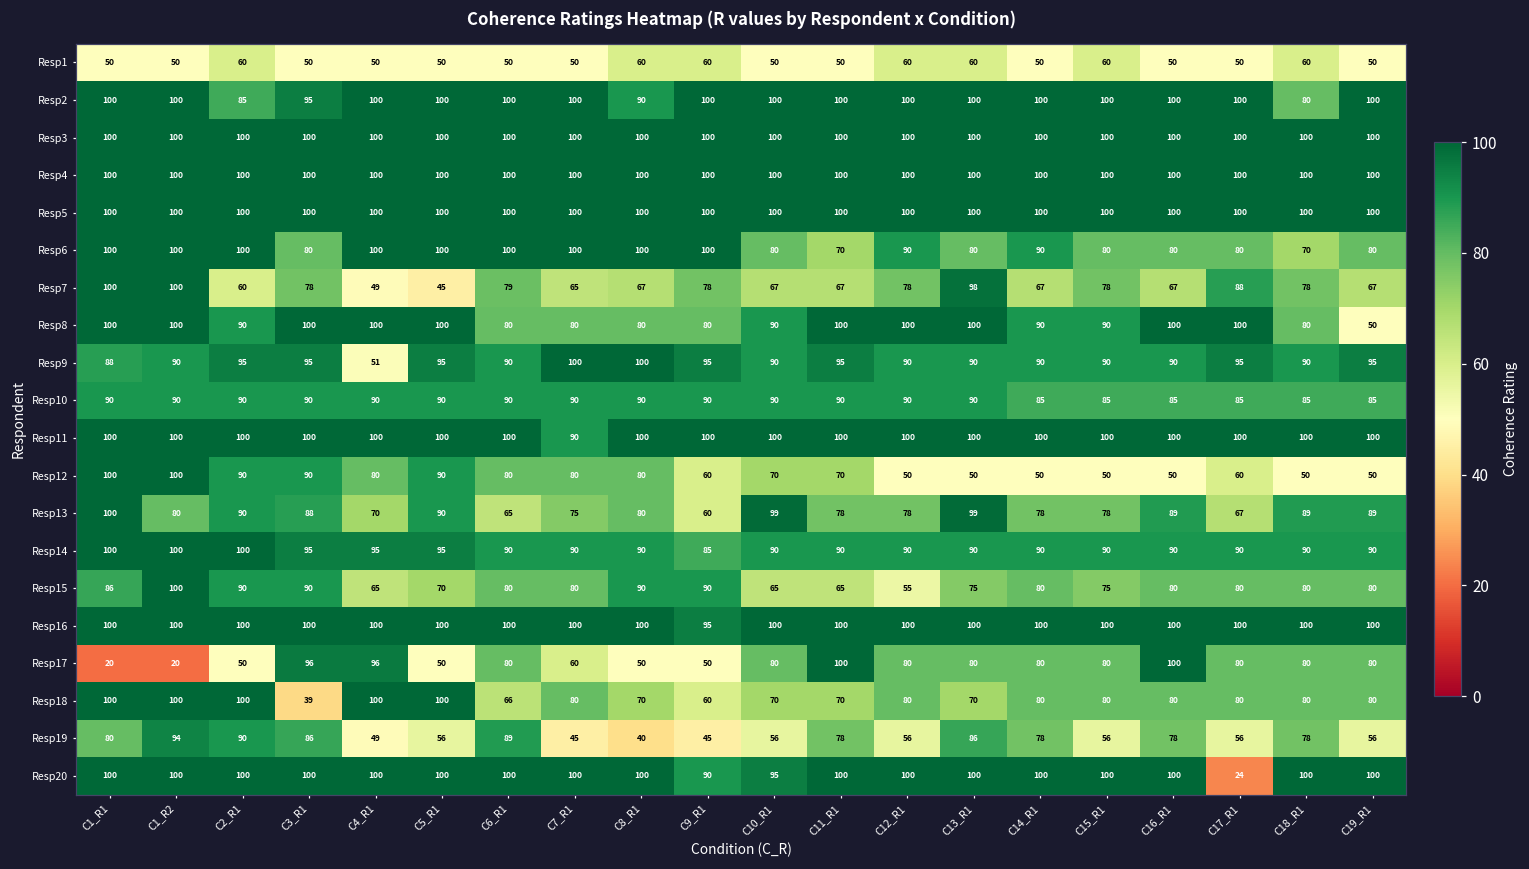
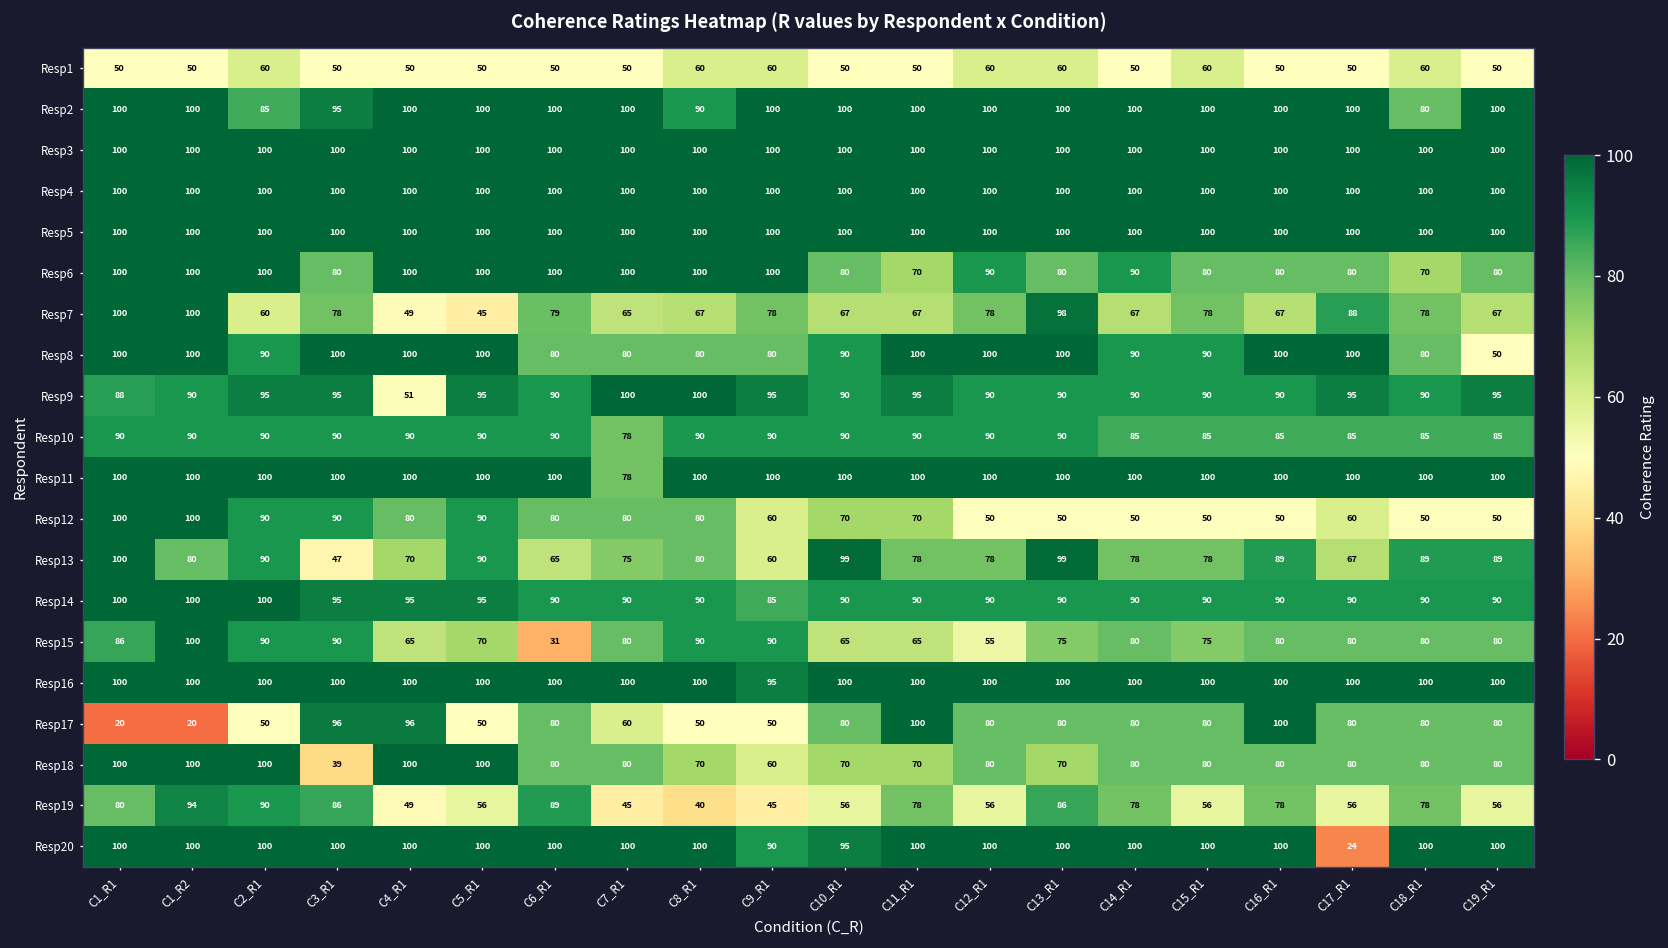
  {
    "Resp10": {
      "C1_R1": 90,
      "C1_R2": 90,
      "C2_R1": 90,
      "C3_R1": 90,
      "C4_R1": 90,
      "C5_R1": 90,
      "C6_R1": 90,
-     "C7_R1": 90,
+     "C7_R1": 78,
      "C8_R1": 90,
      "C9_R1": 90,
      "C10_R1": 90,
      "C11_R1": 90,
      "C12_R1": 90,
      "C13_R1": 90,
      "C14_R1": 85,
      "C15_R1": 85,
      "C16_R1": 85,
      "C17_R1": 85,
      "C18_R1": 85,
      "C19_R1": 85
    },
    "Resp11": {
      "C1_R1": 100,
      "C1_R2": 100,
      "C2_R1": 100,
      "C3_R1": 100,
      "C4_R1": 100,
      "C5_R1": 100,
      "C6_R1": 100,
-     "C7_R1": 90,
+     "C7_R1": 78,
      "C8_R1": 100,
      "C9_R1": 100,
      "C10_R1": 100,
      "C11_R1": 100,
      "C12_R1": 100,
      "C13_R1": 100,
      "C14_R1": 100,
      "C15_R1": 100,
      "C16_R1": 100,
      "C17_R1": 100,
      "C18_R1": 100,
      "C19_R1": 100
    },
    "Resp13": {
      "C1_R1": 100,
      "C1_R2": 80,
      "C2_R1": 90,
-     "C3_R1": 88,
+     "C3_R1": 47,
      "C4_R1": 70,
      "C5_R1": 90,
      "C6_R1": 65,
      "C7_R1": 75,
      "C8_R1": 80,
      "C9_R1": 60,
      "C10_R1": 99,
      "C11_R1": 78,
      "C12_R1": 78,
      "C13_R1": 99,
      "C14_R1": 78,
      "C15_R1": 78,
      "C16_R1": 89,
      "C17_R1": 67,
      "C18_R1": 89,
      "C19_R1": 89
    },
    "Resp15": {
      "C1_R1": 86,
      "C1_R2": 100,
      "C2_R1": 90,
      "C3_R1": 90,
      "C4_R1": 65,
      "C5_R1": 70,
-     "C6_R1": 80,
+     "C6_R1": 31,
      "C7_R1": 80,
      "C8_R1": 90,
      "C9_R1": 90,
      "C10_R1": 65,
      "C11_R1": 65,
      "C12_R1": 55,
      "C13_R1": 75,
      "C14_R1": 80,
      "C15_R1": 75,
      "C16_R1": 80,
      "C17_R1": 80,
      "C18_R1": 80,
      "C19_R1": 80
    },
    "Resp18": {
      "C1_R1": 100,
      "C1_R2": 100,
      "C2_R1": 100,
      "C3_R1": 39,
      "C4_R1": 100,
      "C5_R1": 100,
-     "C6_R1": 66,
+     "C6_R1": 80,
      "C7_R1": 80,
      "C8_R1": 70,
      "C9_R1": 60,
      "C10_R1": 70,
      "C11_R1": 70,
      "C12_R1": 80,
      "C13_R1": 70,
      "C14_R1": 80,
      "C15_R1": 80,
      "C16_R1": 80,
      "C17_R1": 80,
      "C18_R1": 80,
      "C19_R1": 80
    }
  }
